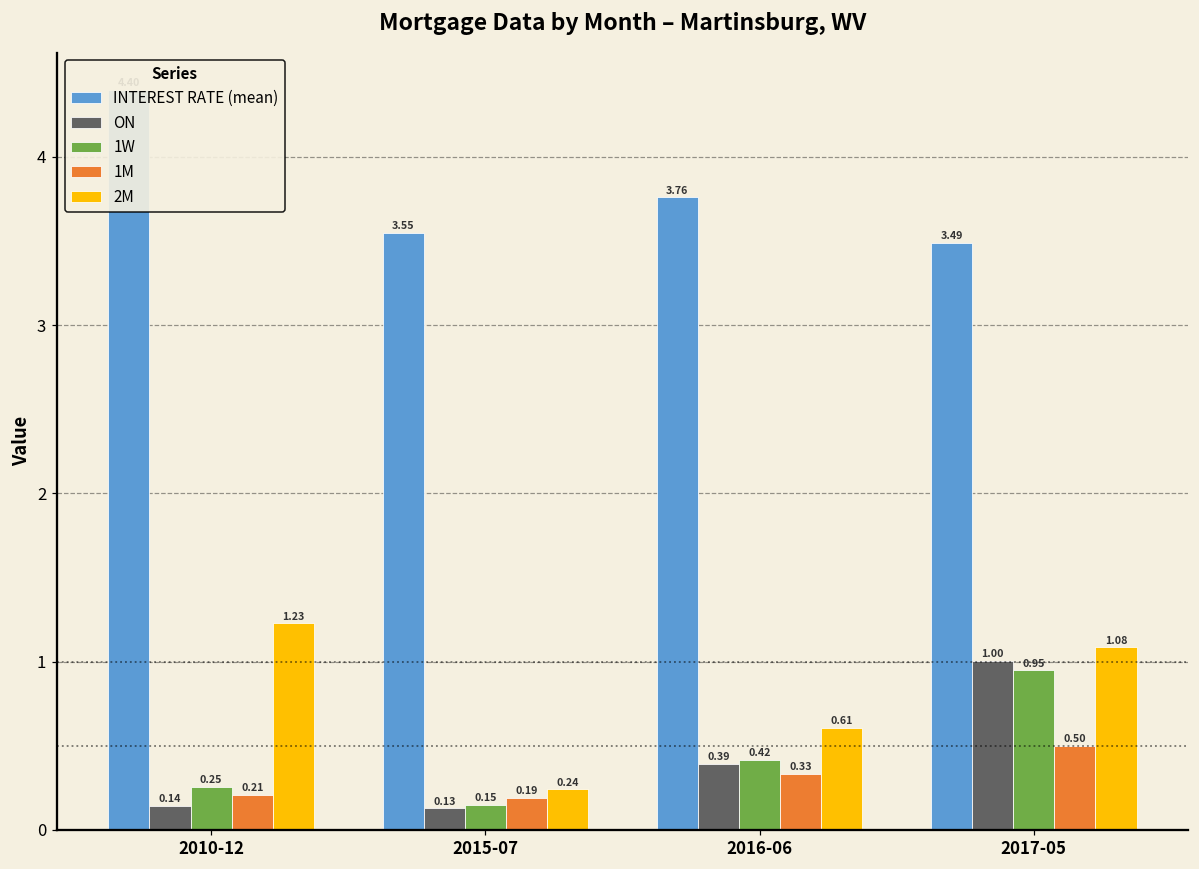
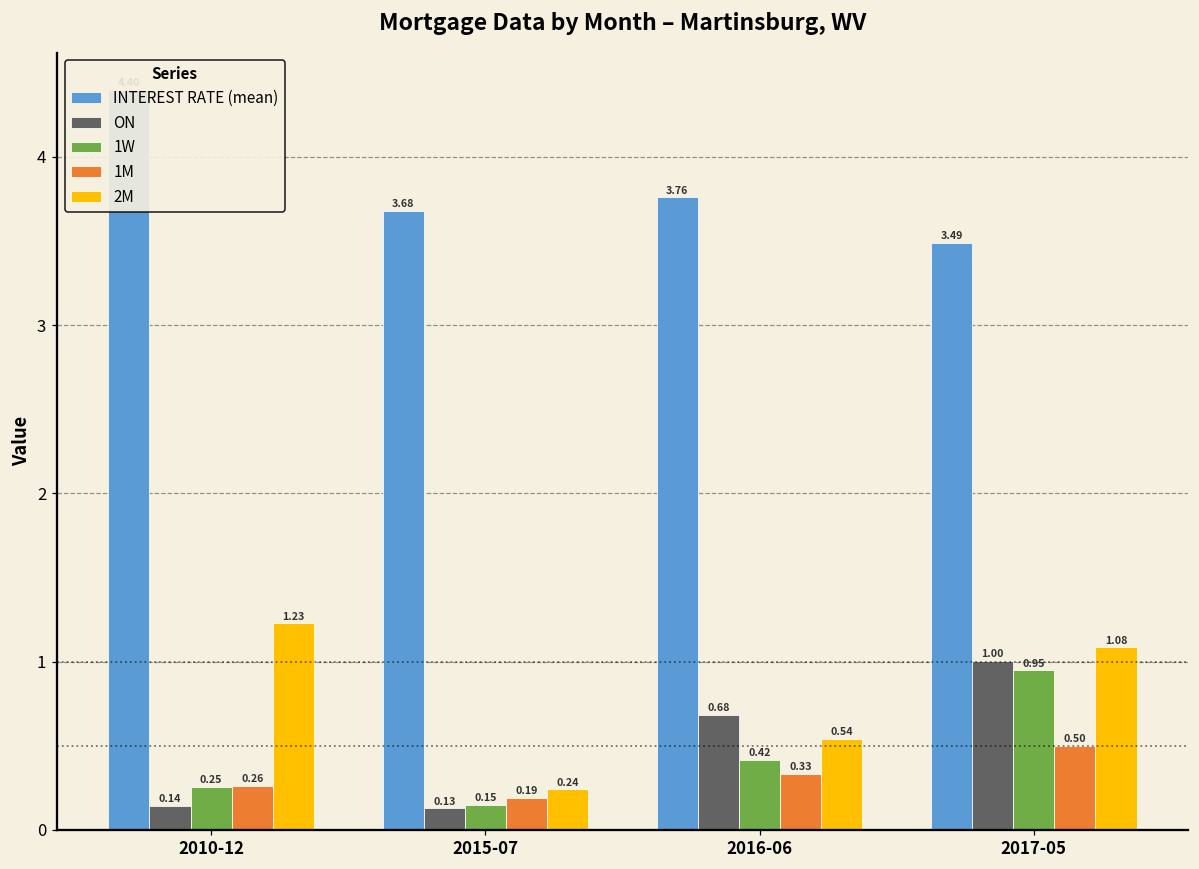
  {
    "INTEREST RATE (mean)": {
-     "2015-07": 3.55,
+     "2015-07": 3.68,
      "2016-06": 3.76,
      "2017-05": 3.49
    },
    "ON": {
      "2010-12": 0.14,
      "2015-07": 0.13,
-     "2016-06": 0.39,
+     "2016-06": 0.68,
      "2017-05": 1.00
    },
    "1W": {
      "2010-12": 0.25,
      "2015-07": 0.15,
      "2016-06": 0.42,
      "2017-05": 0.95
    },
    "1M": {
-     "2010-12": 0.21,
+     "2010-12": 0.26,
      "2015-07": 0.19,
      "2016-06": 0.33,
      "2017-05": 0.50
    },
    "2M": {
      "2010-12": 1.23,
      "2015-07": 0.24,
-     "2016-06": 0.61,
+     "2016-06": 0.54,
      "2017-05": 1.08
    }
  }
